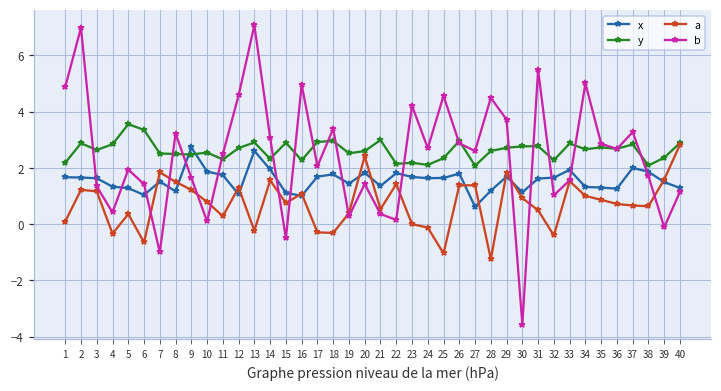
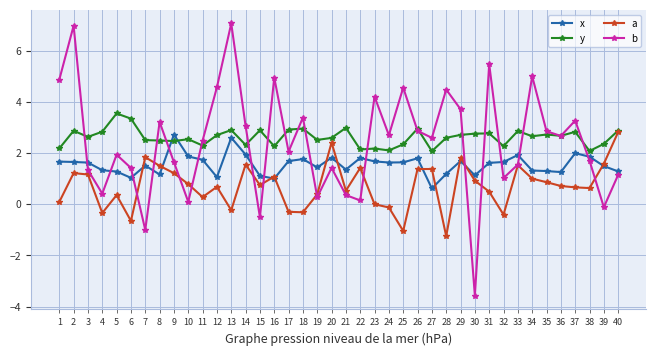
  {
    "x": {
      "1": 1.7,
      "2": 1.7,
      "3": 1.6,
      "4": 1.3,
      "5": 1.3,
      "6": 1.0,
      "7": 1.5,
      "8": 1.2,
      "9": 2.7,
      "10": 1.9,
      "11": 1.7,
      "12": 1.1,
      "13": 2.6,
      "14": 1.9,
      "15": 1.1,
      "17": 1.7,
      "18": 1.8,
      "19": 1.4,
      "20": 1.8,
      "21": 1.4,
      "22": 1.8,
      "23": 1.7,
      "24": 1.6,
      "25": 1.6,
      "26": 1.8,
      "27": 0.6,
      "28": 1.2,
      "29": 1.7,
      "30": 1.1,
      "31": 1.6,
      "32": 1.7,
      "33": 1.9,
      "34": 1.3,
      "35": 1.3,
      "36": 1.3,
      "37": 2.0,
      "38": 1.9,
      "40": 1.3
    },
    "y": {
      "1": 2.2,
      "2": 2.9,
      "3": 2.6,
      "4": 2.8,
      "5": 3.6,
      "6": 3.3,
      "7": 2.5,
      "8": 2.5,
      "9": 2.5,
      "10": 2.5,
      "11": 2.3,
      "12": 2.7,
      "13": 2.9,
      "14": 2.3,
      "15": 2.9,
      "16": 2.3,
      "17": 2.9,
      "18": 3.0,
      "19": 2.5,
      "20": 2.6,
      "21": 3.0,
      "22": 2.1,
      "23": 2.2,
      "24": 2.1,
      "25": 2.3,
      "27": 2.1,
      "28": 2.6,
      "29": 2.7,
      "30": 2.8,
      "31": 2.8,
      "32": 2.3,
      "33": 2.9,
      "34": 2.7,
      "35": 2.7,
      "37": 2.8,
      "38": 2.1,
      "39": 2.4
    },
    "a": {
      "1": 0.1,
      "2": 1.2,
      "3": 1.2,
      "4": -0.3,
      "5": 0.4,
      "6": -0.7,
      "7": 1.8,
      "8": 1.5,
      "9": 1.2,
      "10": 0.8,
      "11": 0.3,
-     "12": 1.3,
+     "12": 0.7,
      "13": -0.2,
      "14": 1.6,
      "15": 0.8,
      "17": -0.3,
      "18": -0.3,
      "19": 0.4,
      "20": 2.4,
      "21": 0.5,
      "22": 1.4,
      "23": 0.0,
      "24": -0.1,
      "25": -1.0,
      "26": 1.4,
      "27": 1.4,
      "28": -1.2,
      "29": 1.8,
      "30": 0.9,
      "31": 0.5,
      "32": -0.4,
      "34": 1.0,
      "35": 0.9,
      "36": 0.7,
      "37": 0.7,
      "38": 0.6
    },
    "b": {
      "1": 4.9,
      "2": 7.0,
      "3": 1.3,
      "4": 0.4,
      "5": 1.9,
      "6": 1.4,
      "7": -1.0,
      "8": 3.2,
      "9": 1.6,
      "10": 0.1,
      "11": 2.5,
      "12": 4.6,
      "13": 7.1,
      "14": 3.1,
      "15": -0.5,
      "16": 5.0,
      "17": 2.1,
      "18": 3.4,
      "19": 0.3,
      "20": 1.4,
      "21": 0.4,
      "22": 0.1,
      "23": 4.2,
      "24": 2.7,
      "25": 4.6,
      "27": 2.6,
      "28": 4.5,
      "29": 3.7,
      "30": -3.6,
      "31": 5.5,
      "32": 1.0,
      "34": 5.0,
      "35": 2.9,
      "37": 3.3,
      "38": 1.7,
      "39": -0.1,
      "40": 1.2
    }
  }
